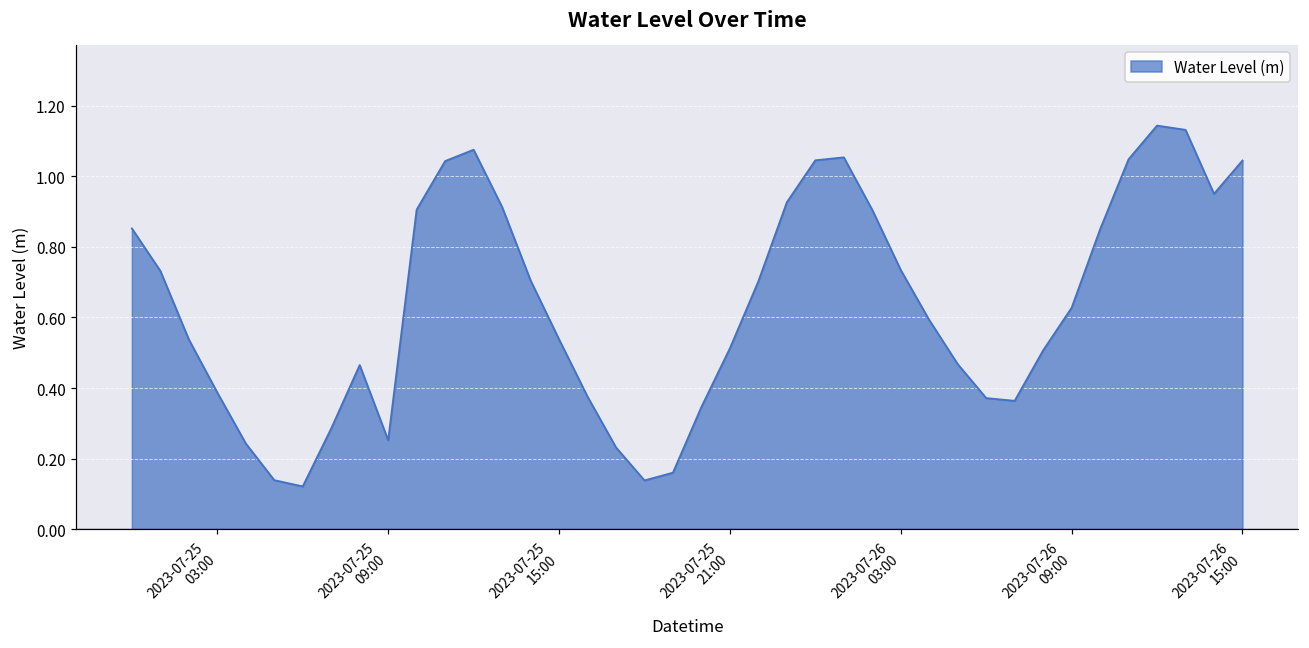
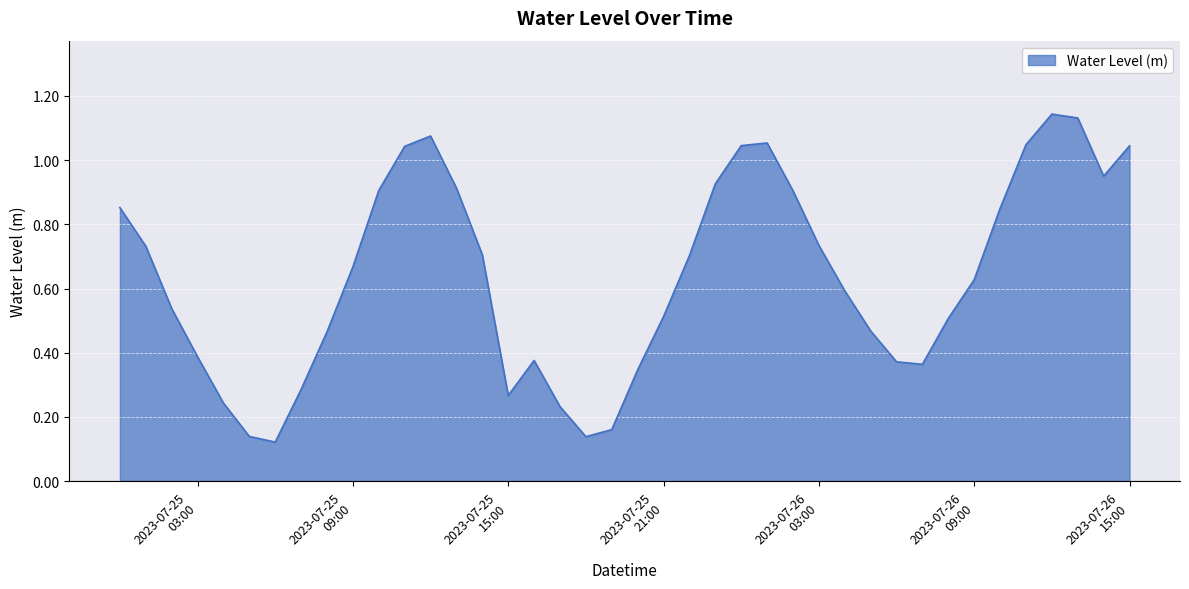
  {
    "2023-07-25 03:00": 0.39,
-   "2023-07-25 09:00": 0.25,
-   "2023-07-25 15:00": 0.54,
+   "2023-07-25 09:00": 0.67,
+   "2023-07-25 15:00": 0.27,
    "2023-07-25 21:00": 0.51,
    "2023-07-26 03:00": 0.73,
    "2023-07-26 09:00": 0.63,
    "2023-07-26 15:00": 1.04
  }
